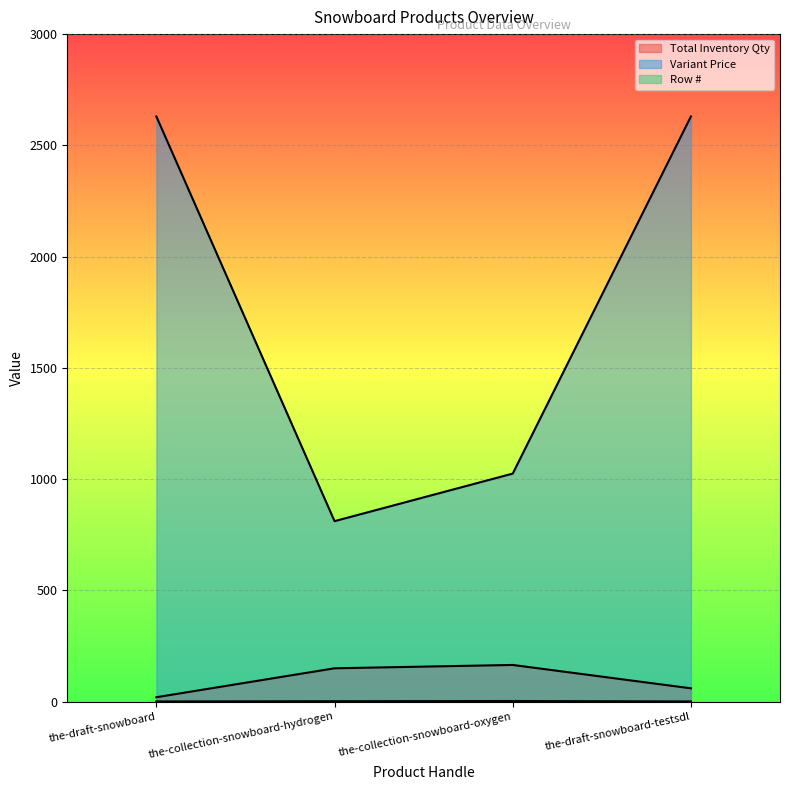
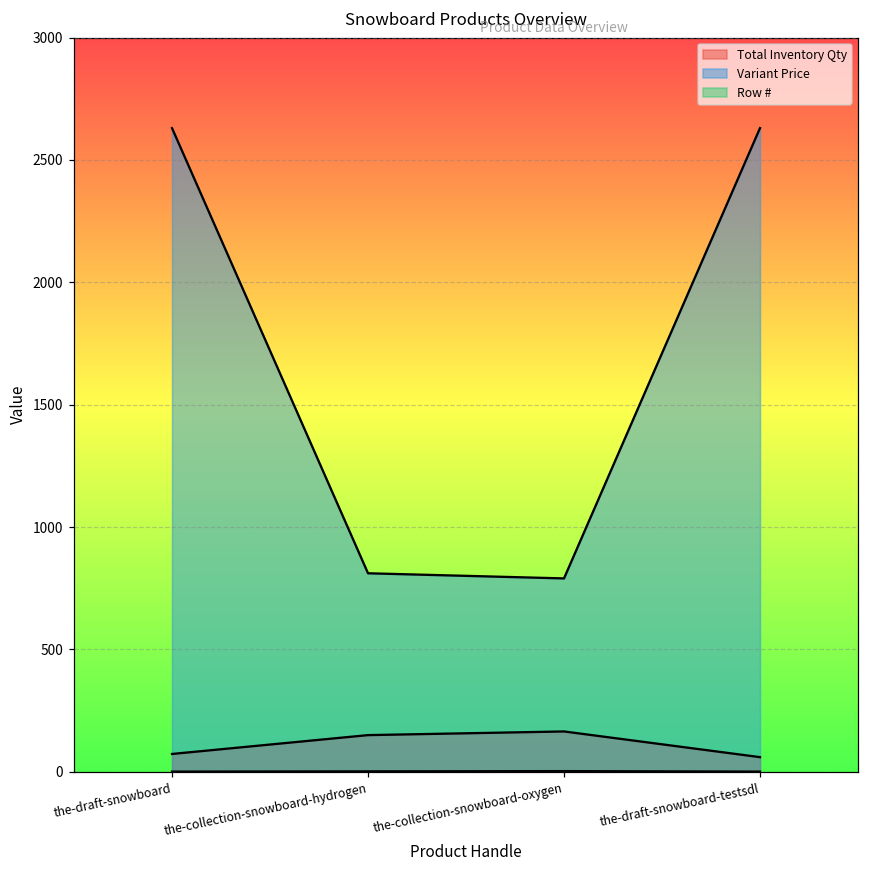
  {
    "Total Inventory Qty": {
-     "the-draft-snowboard": 20,
+     "the-draft-snowboard": 70,
      "the-collection-snowboard-hydrogen": 150,
      "the-collection-snowboard-oxygen": 170,
      "the-draft-snowboard-testsdl": 60
    },
    "Variant Price": {
      "the-draft-snowboard": 2630,
      "the-collection-snowboard-hydrogen": 810,
-     "the-collection-snowboard-oxygen": 1030,
+     "the-collection-snowboard-oxygen": 790,
      "the-draft-snowboard-testsdl": 2630
    },
    "Row #": {
      "the-draft-snowboard": 0,
      "the-collection-snowboard-hydrogen": 0,
      "the-collection-snowboard-oxygen": 0,
      "the-draft-snowboard-testsdl": 0
    }
  }
